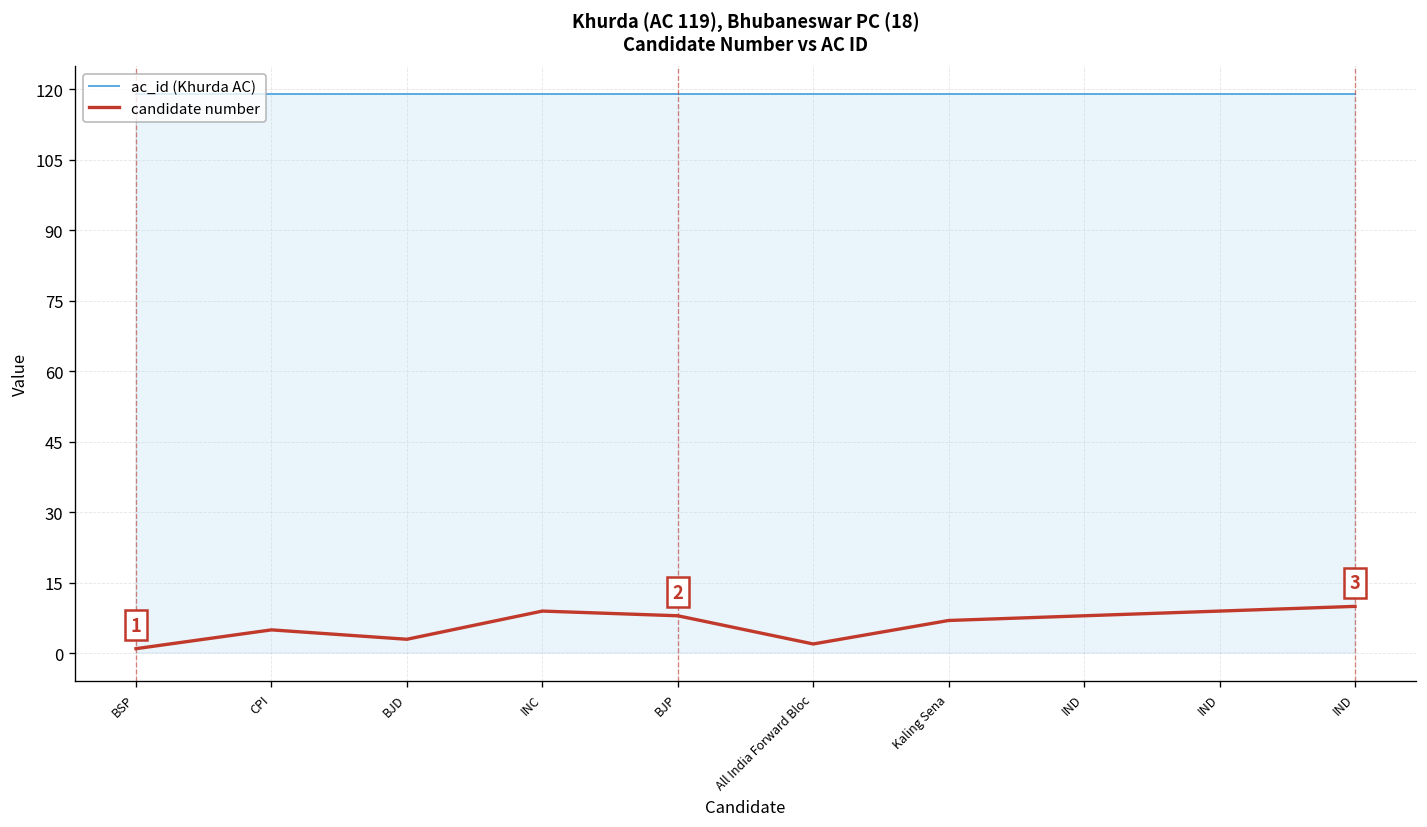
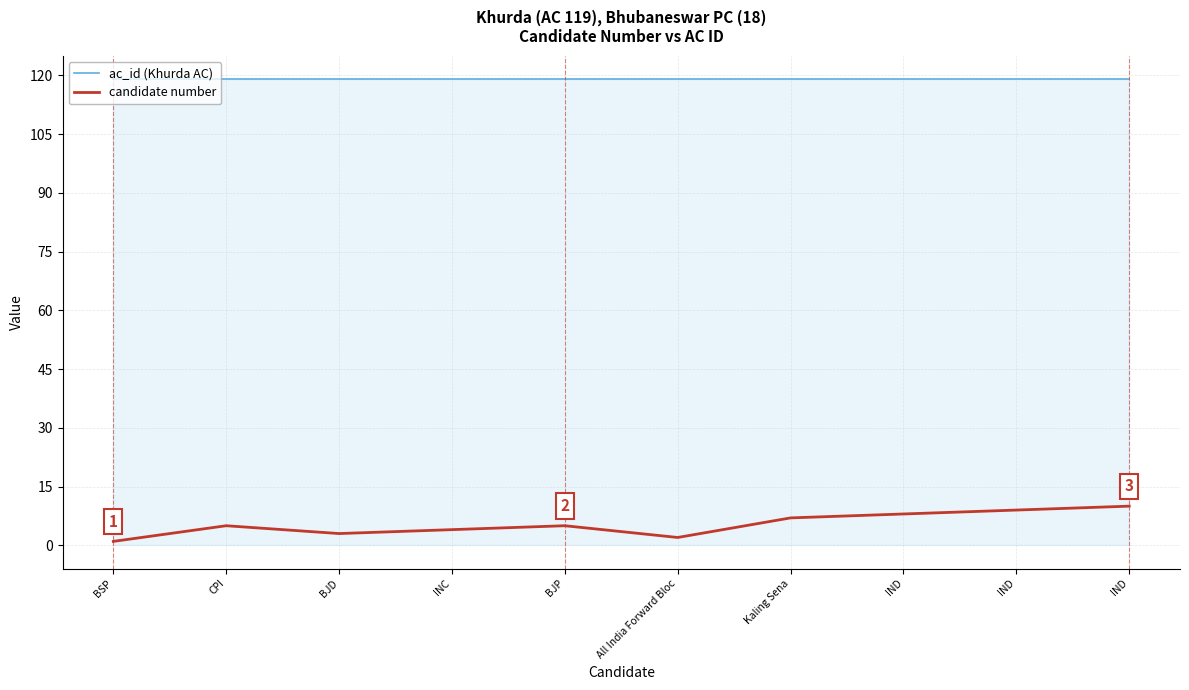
  {
    "ac_id (Khurda AC)": {
      "CPI": 119,
      "BJD": 119,
      "INC": 119,
      "BJP": 119,
      "All India Forward Bloc": 119,
      "Kaling Sena": 119
    },
    "candidate number": {
      "CPI": 5,
      "BJD": 3,
-     "INC": 9,
-     "BJP": 8,
+     "INC": 4,
+     "BJP": 5,
      "All India Forward Bloc": 2,
      "Kaling Sena": 7
    }
  }
